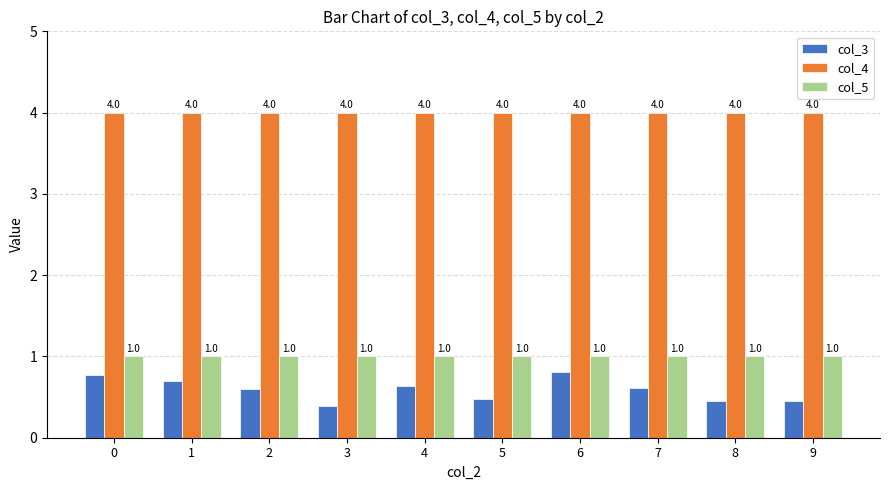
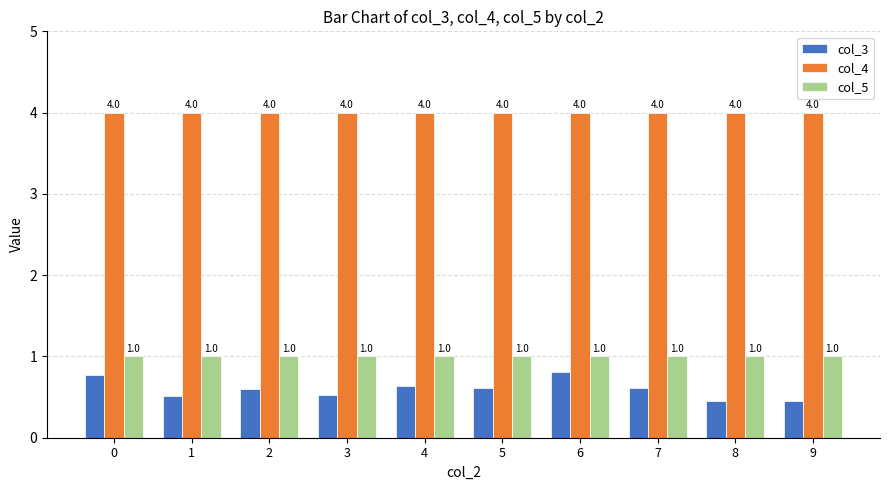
  {
    "col_3": {
      "0": 0.8,
-     "1": 0.7,
+     "1": 0.5,
      "2": 0.6,
-     "3": 0.4,
+     "3": 0.5,
      "4": 0.6,
-     "5": 0.5,
+     "5": 0.6,
      "6": 0.8,
      "7": 0.6,
      "8": 0.5,
      "9": 0.5
    },
    "col_4": {
      "0": 4.0,
      "1": 4.0,
      "2": 4.0,
      "3": 4.0,
      "4": 4.0,
      "5": 4.0,
      "6": 4.0,
      "7": 4.0,
      "8": 4.0,
      "9": 4.0
    },
    "col_5": {
      "0": 1.0,
      "1": 1.0,
      "2": 1.0,
      "3": 1.0,
      "4": 1.0,
      "5": 1.0,
      "6": 1.0,
      "7": 1.0,
      "8": 1.0,
      "9": 1.0
    }
  }
